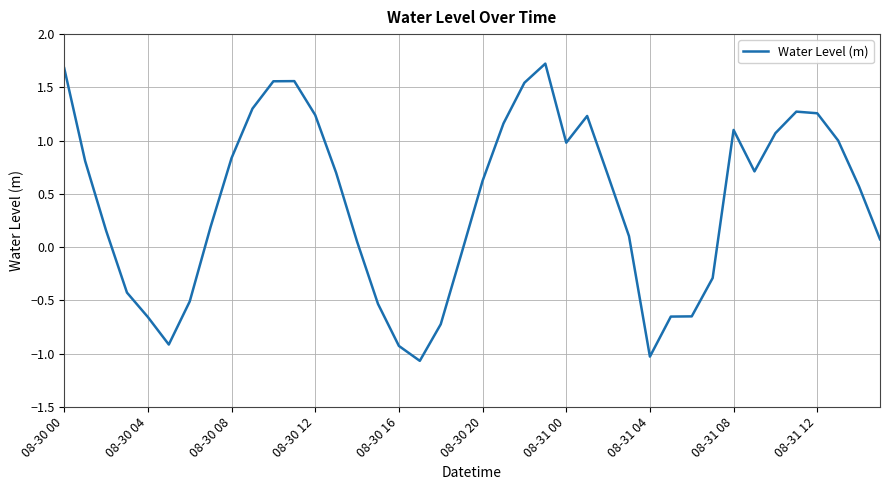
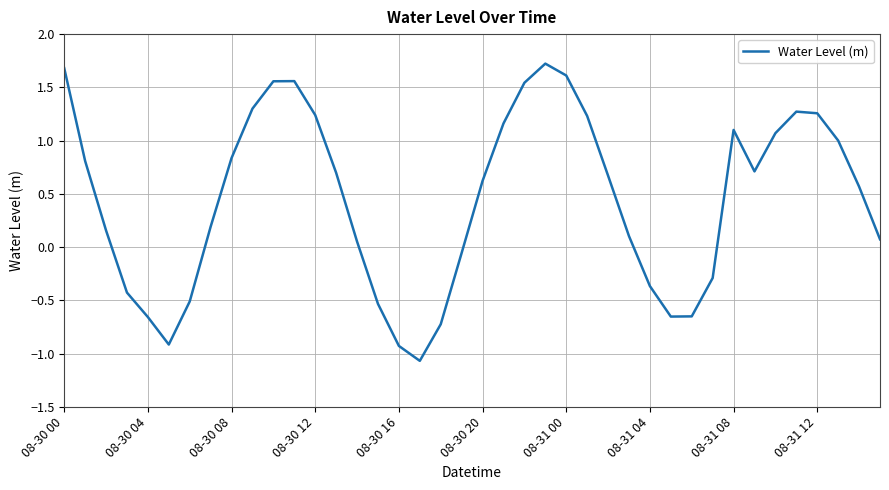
  {
    "08-30 00": 1.68,
    "08-30 04": -0.66,
    "08-30 08": 0.84,
    "08-30 12": 1.24,
    "08-30 16": -0.93,
    "08-30 20": 0.62,
-   "08-31 00": 0.98,
-   "08-31 04": -1.03,
+   "08-31 00": 1.61,
+   "08-31 04": -0.37,
    "08-31 08": 1.10,
    "08-31 12": 1.26
  }
